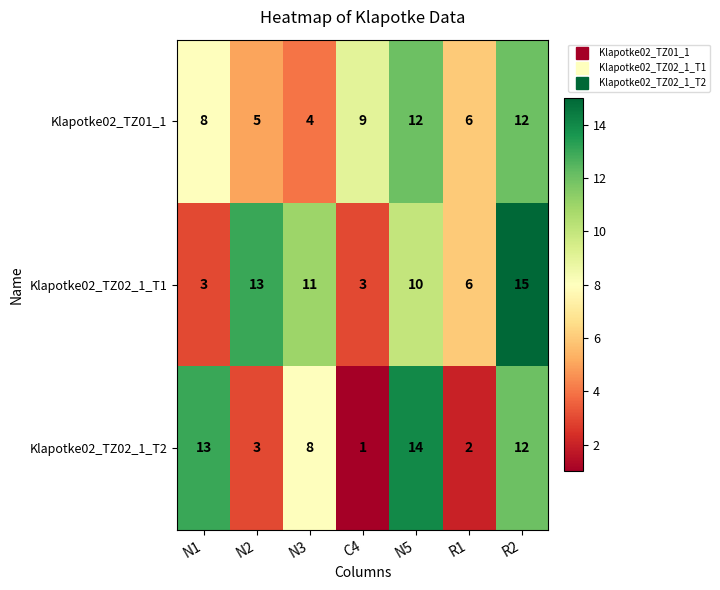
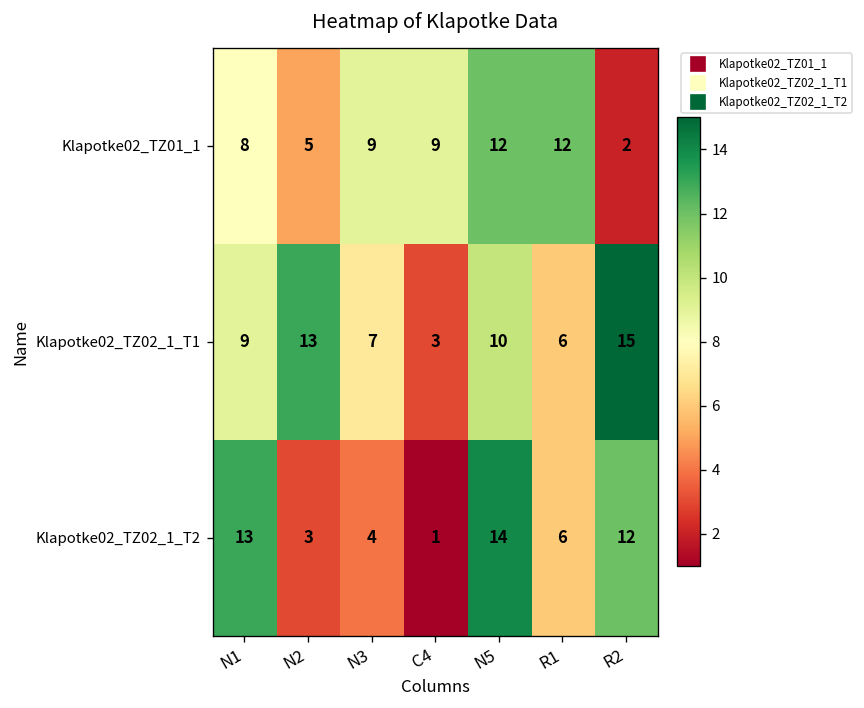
  {
    "Klapotke02_TZ01_1": {
      "N1": 8,
      "N2": 5,
-     "N3": 4,
+     "N3": 9,
      "C4": 9,
      "N5": 12,
-     "R1": 6,
-     "R2": 12
+     "R1": 12,
+     "R2": 2
    },
    "Klapotke02_TZ02_1_T1": {
-     "N1": 3,
+     "N1": 9,
      "N2": 13,
-     "N3": 11,
+     "N3": 7,
      "C4": 3,
      "N5": 10,
      "R1": 6,
      "R2": 15
    },
    "Klapotke02_TZ02_1_T2": {
      "N1": 13,
      "N2": 3,
-     "N3": 8,
+     "N3": 4,
      "C4": 1,
      "N5": 14,
-     "R1": 2,
+     "R1": 6,
      "R2": 12
    }
  }
